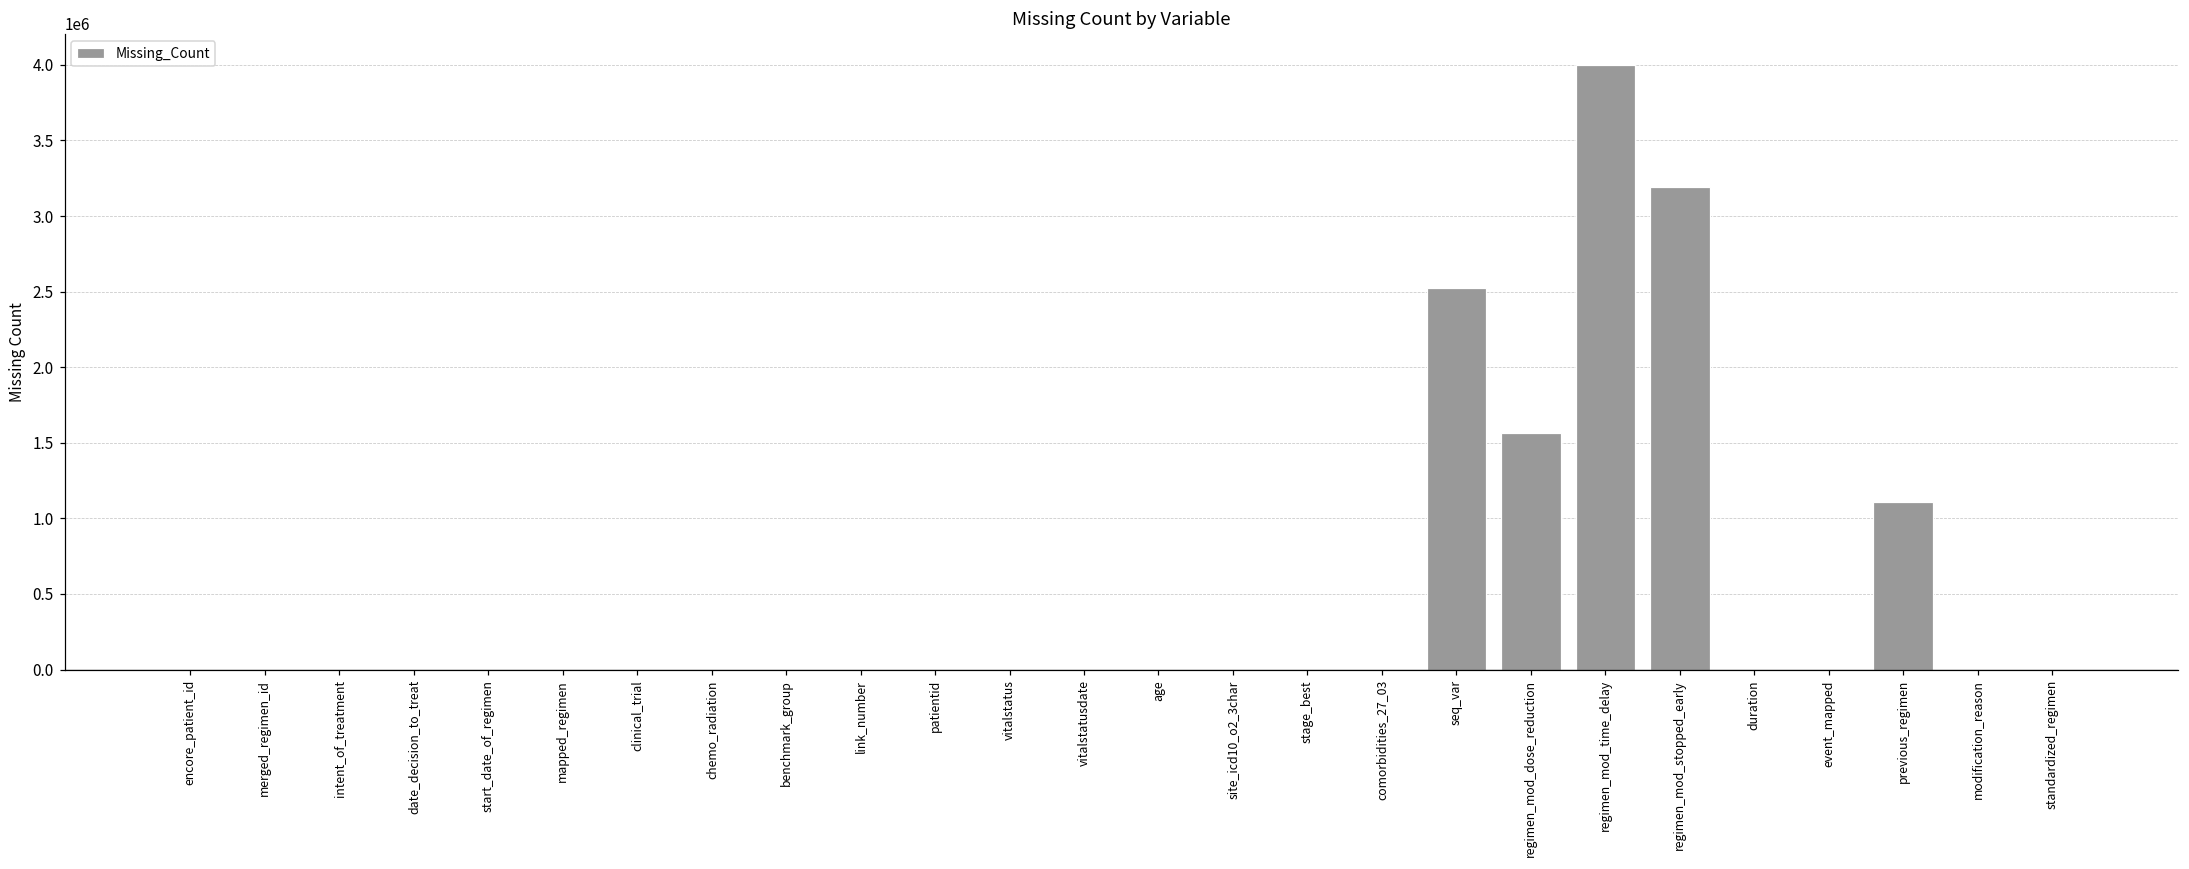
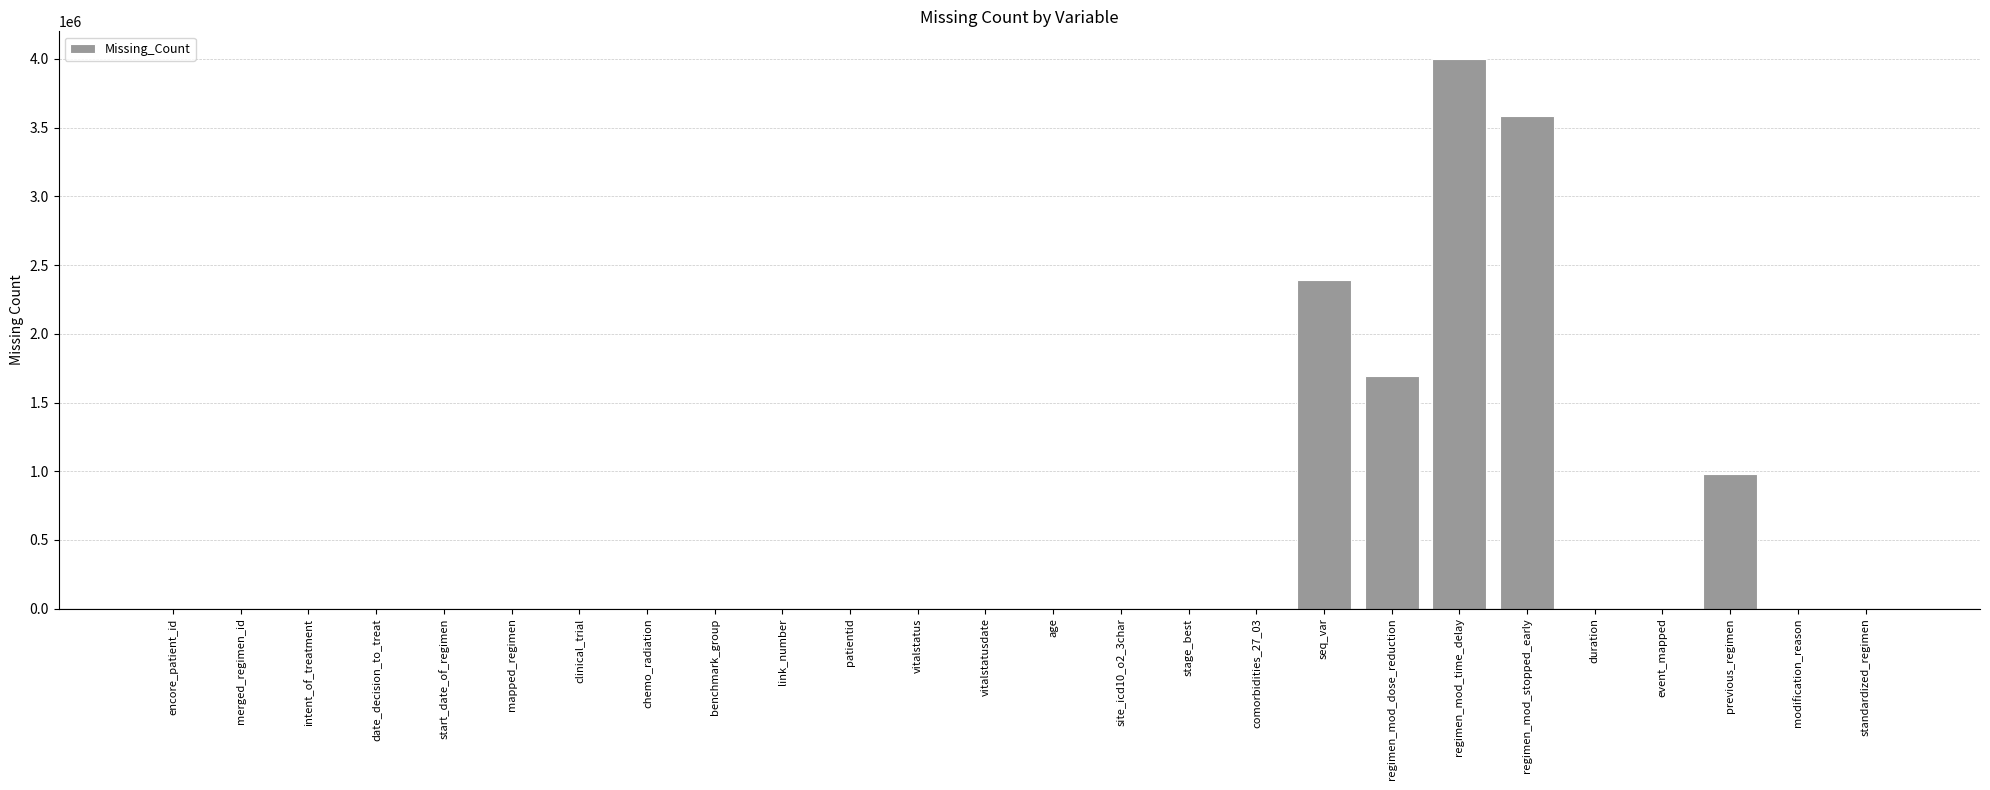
  {
    "encore_patient_id": 0,
    "merged_regimen_id": 0,
    "intent_of_treatment": 0,
    "date_decision_to_treat": 0,
    "start_date_of_regimen": 0,
    "mapped_regimen": 0,
    "clinical_trial": 0,
    "chemo_radiation": 0,
    "benchmark_group": 0,
    "link_number": 0,
    "patientid": 0,
    "vitalstatus": 0,
    "vitalstatusdate": 0,
    "age": 0,
    "site_icd10_o2_3char": 0,
    "stage_best": 0,
    "comorbidities_27_03": 0,
-   "seq_var": 2520000,
-   "regimen_mod_dose_reduction": 1560000,
+   "seq_var": 2390000,
+   "regimen_mod_dose_reduction": 1690000,
    "regimen_mod_time_delay": 4000000,
-   "regimen_mod_stopped_early": 3190000,
+   "regimen_mod_stopped_early": 3590000,
    "duration": 0,
    "event_mapped": 0,
-   "previous_regimen": 1110000,
+   "previous_regimen": 980000,
    "modification_reason": 0,
    "standardized_regimen": 0
  }
